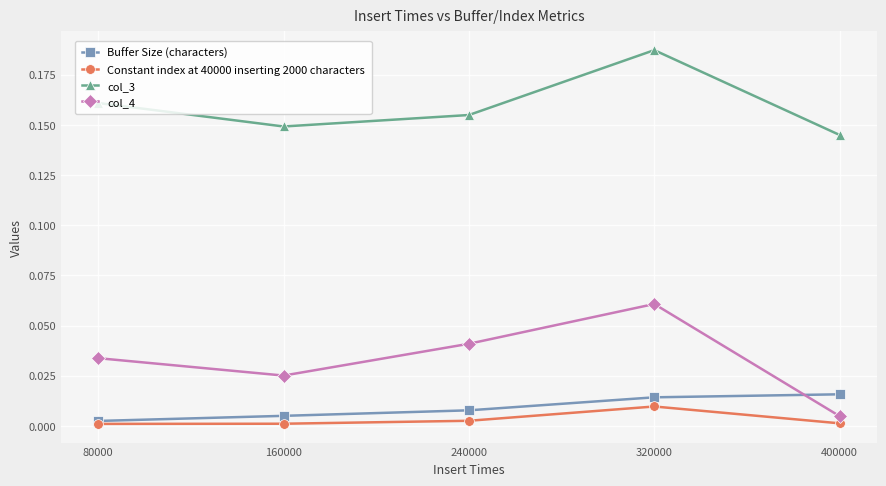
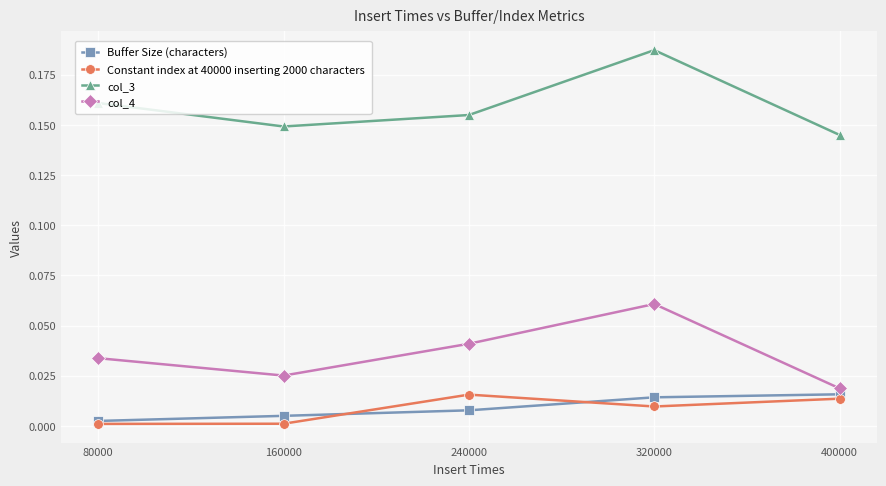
  {
    "Constant index at 40000 inserting 2000 characters": {
      "80000": 0.001,
      "160000": 0.001,
-     "240000": 0.003,
+     "240000": 0.016,
      "320000": 0.010,
-     "400000": 0.001
+     "400000": 0.014
    },
    "col_4": {
      "80000": 0.034,
      "160000": 0.025,
      "240000": 0.041,
      "320000": 0.061,
-     "400000": 0.005
+     "400000": 0.019
    }
  }
